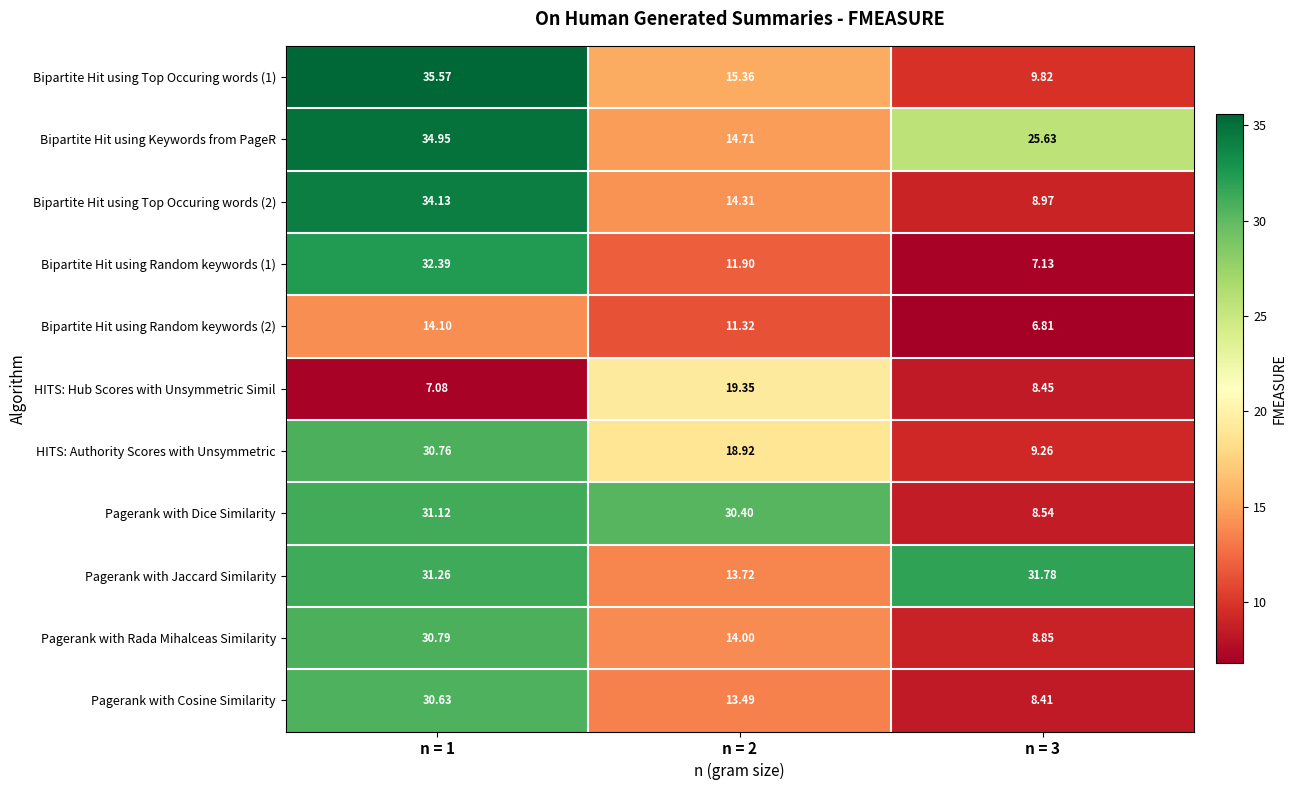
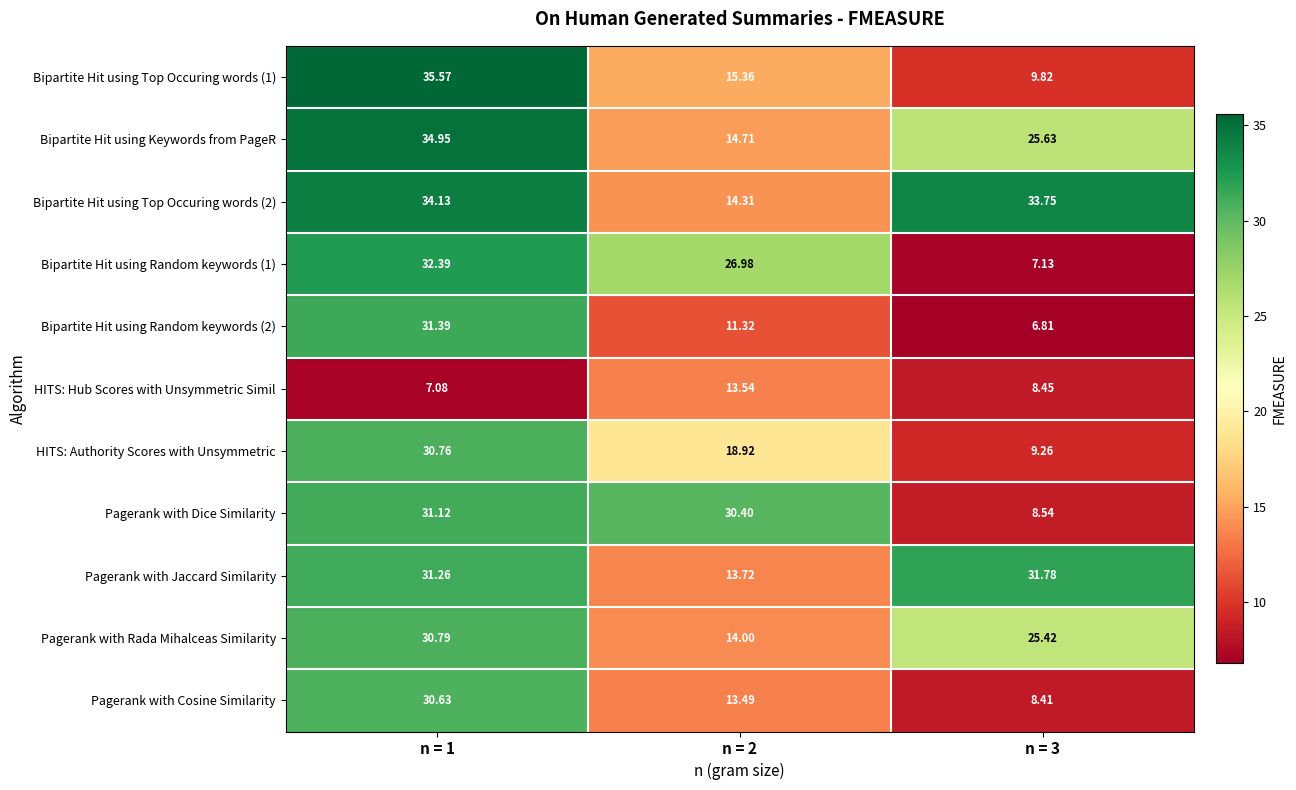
  {
    "Bipartite Hit using Top Occuring words (1)": {
      "n = 1": 35.57,
      "n = 2": 15.36,
      "n = 3": 9.82
    },
    "Bipartite Hit using Keywords from PageR": {
      "n = 1": 34.95,
      "n = 2": 14.71,
      "n = 3": 25.63
    },
    "Bipartite Hit using Top Occuring words (2)": {
      "n = 1": 34.13,
      "n = 2": 14.31,
-     "n = 3": 8.97
+     "n = 3": 33.75
    },
    "Bipartite Hit using Random keywords (1)": {
      "n = 1": 32.39,
-     "n = 2": 11.90,
+     "n = 2": 26.98,
      "n = 3": 7.13
    },
    "Bipartite Hit using Random keywords (2)": {
-     "n = 1": 14.10,
+     "n = 1": 31.39,
      "n = 2": 11.32,
      "n = 3": 6.81
    },
    "HITS: Hub Scores with Unsymmetric Simil": {
      "n = 1": 7.08,
-     "n = 2": 19.35,
+     "n = 2": 13.54,
      "n = 3": 8.45
    },
    "HITS: Authority Scores with Unsymmetric": {
      "n = 1": 30.76,
      "n = 2": 18.92,
      "n = 3": 9.26
    },
    "Pagerank with Dice Similarity": {
      "n = 1": 31.12,
      "n = 2": 30.40,
      "n = 3": 8.54
    },
    "Pagerank with Jaccard Similarity": {
      "n = 1": 31.26,
      "n = 2": 13.72,
      "n = 3": 31.78
    },
    "Pagerank with Rada Mihalceas Similarity": {
      "n = 1": 30.79,
      "n = 2": 14.00,
-     "n = 3": 8.85
+     "n = 3": 25.42
    },
    "Pagerank with Cosine Similarity": {
      "n = 1": 30.63,
      "n = 2": 13.49,
      "n = 3": 8.41
    }
  }
